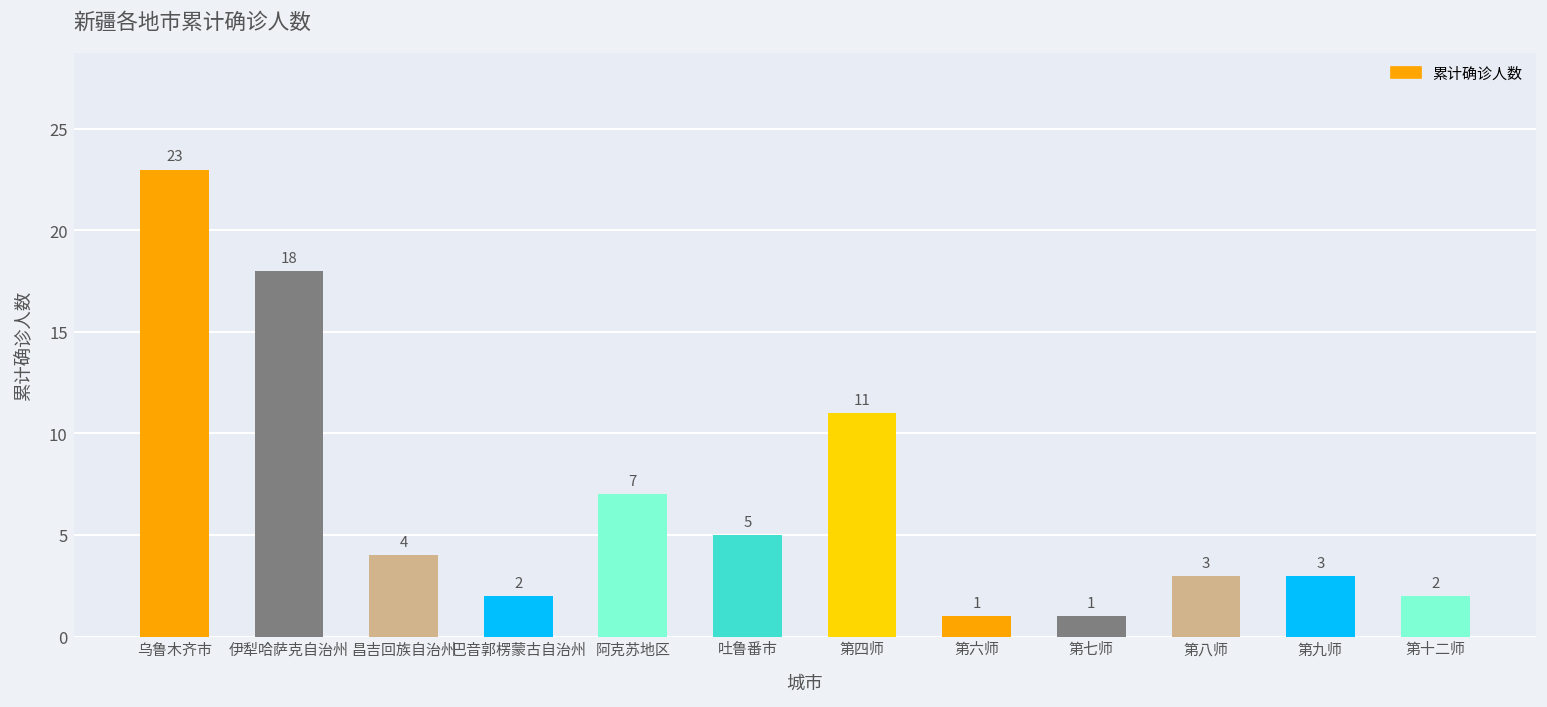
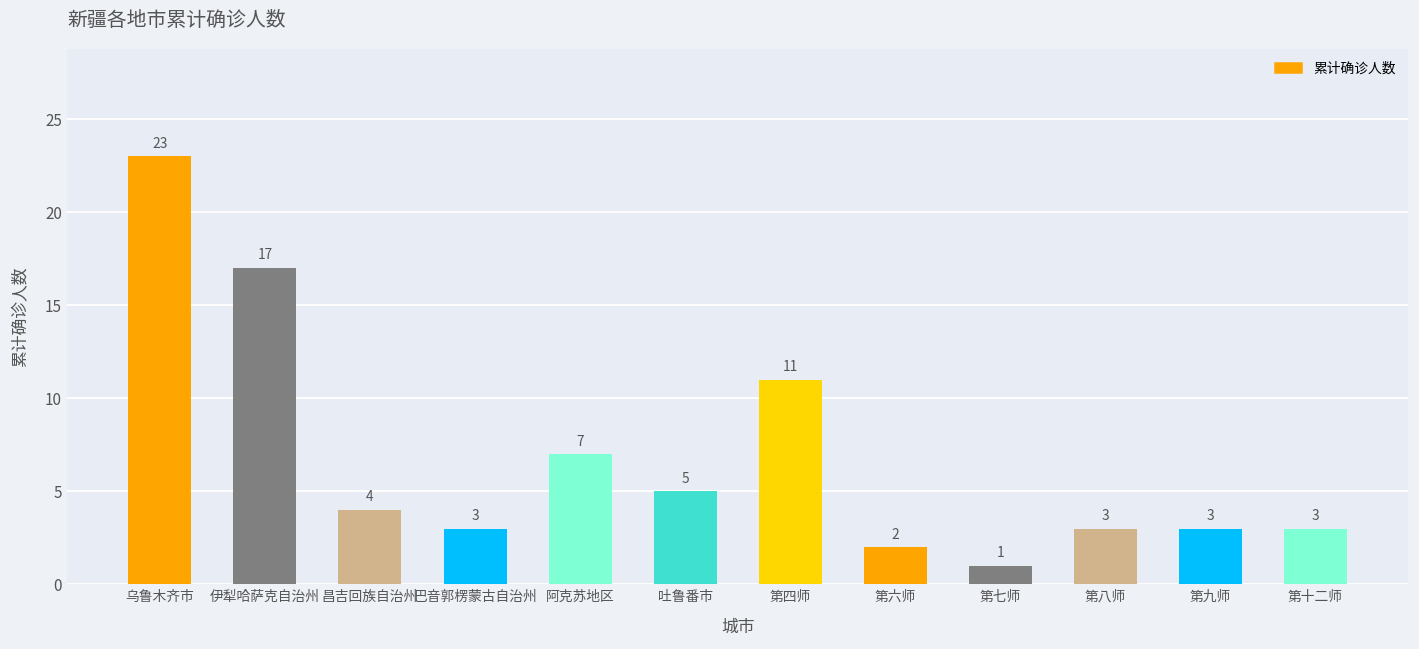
  {
    "乌鲁木齐市": 23,
-   "伊犁哈萨克自治州": 18,
+   "伊犁哈萨克自治州": 17,
    "昌吉回族自治州": 4,
-   "巴音郭楞蒙古自治州": 2,
+   "巴音郭楞蒙古自治州": 3,
    "阿克苏地区": 7,
    "吐鲁番市": 5,
    "第四师": 11,
-   "第六师": 1,
+   "第六师": 2,
    "第七师": 1,
    "第八师": 3,
    "第九师": 3,
-   "第十二师": 2
+   "第十二师": 3
  }
